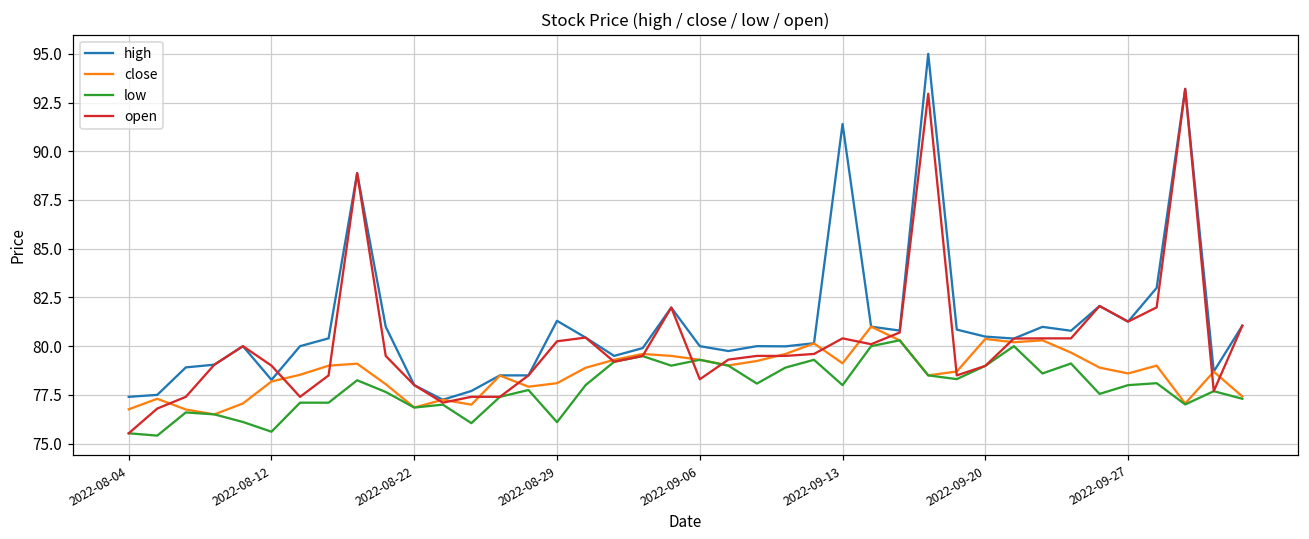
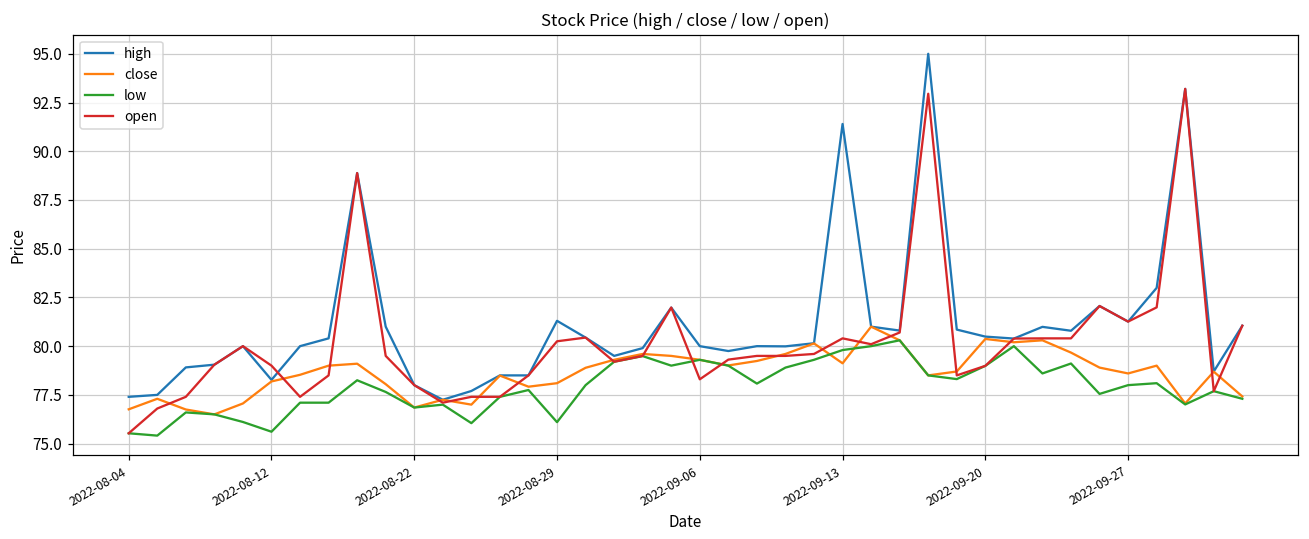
  {
    "high": {
      "2022-08-04": 77.4,
      "2022-08-29": 81.3,
      "2022-09-06": 80.0,
      "2022-09-13": 91.4
    },
    "close": {
      "2022-08-04": 76.8,
      "2022-08-29": 78.1,
      "2022-09-13": 79.1,
      "2022-09-27": 78.6
    },
    "low": {
      "2022-08-12": 75.6,
      "2022-08-29": 76.1,
-     "2022-09-13": 78.0,
+     "2022-09-13": 79.8,
      "2022-09-27": 78.0
    },
    "open": {
      "2022-08-12": 79.0,
      "2022-08-29": 80.3,
      "2022-09-06": 78.3,
      "2022-09-13": 80.4
    }
  }
